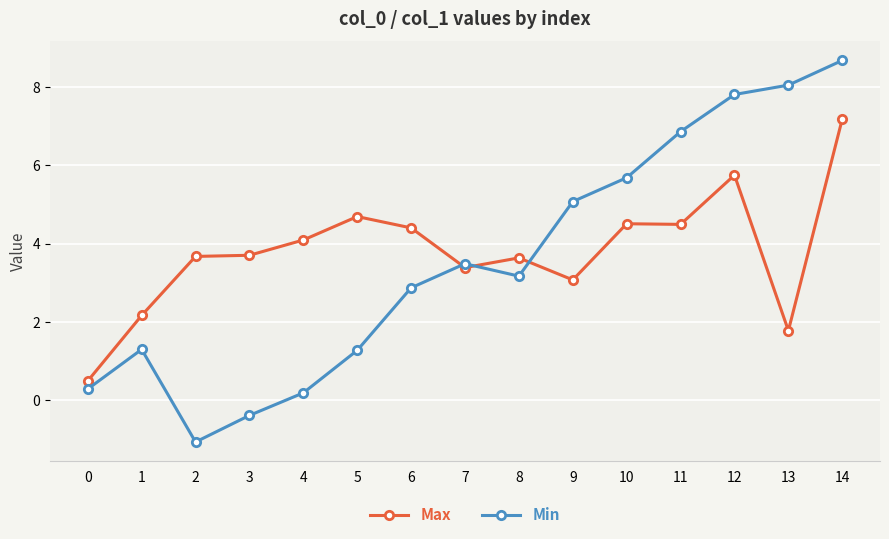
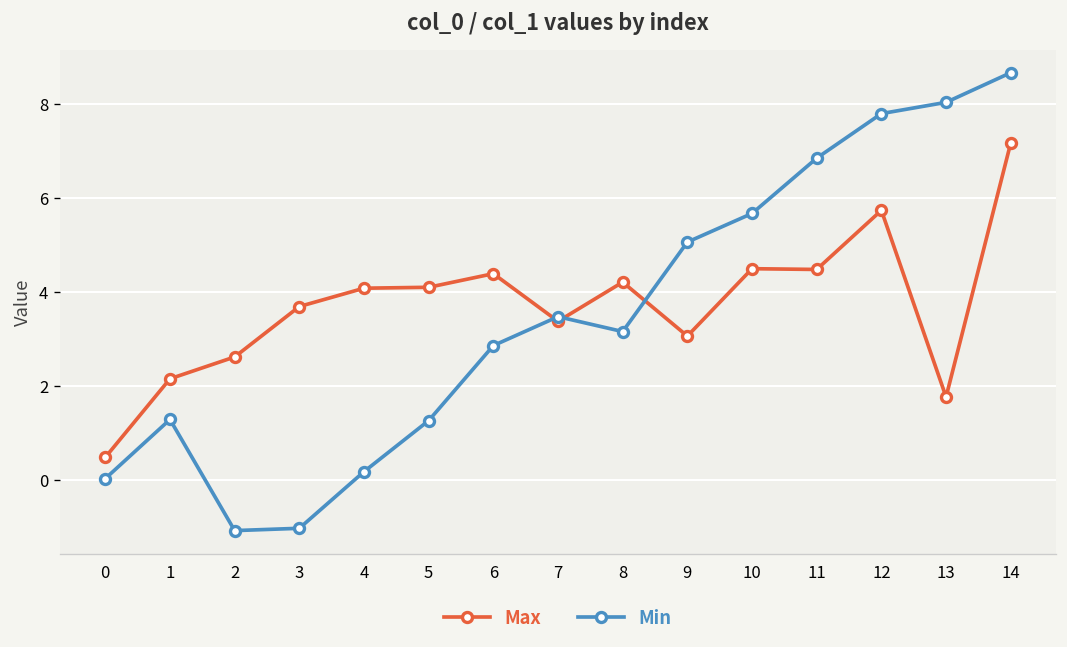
  {
    "Max": {
      "0": 0.5,
      "1": 2.2,
-     "2": 3.7,
+     "2": 2.6,
      "3": 3.7,
      "4": 4.1,
-     "5": 4.7,
+     "5": 4.1,
      "6": 4.4,
      "7": 3.4,
-     "8": 3.6,
+     "8": 4.2,
      "9": 3.1,
      "10": 4.5,
      "11": 4.5,
      "12": 5.7,
      "13": 1.8,
      "14": 7.2
    },
    "Min": {
-     "0": 0.3,
+     "0": 0.0,
      "1": 1.3,
      "2": -1.1,
-     "3": -0.4,
+     "3": -1.0,
      "4": 0.2,
      "5": 1.3,
      "6": 2.9,
      "7": 3.5,
      "8": 3.2,
      "9": 5.1,
      "10": 5.7,
      "11": 6.9,
      "12": 7.8,
      "13": 8.0,
      "14": 8.7
    }
  }
